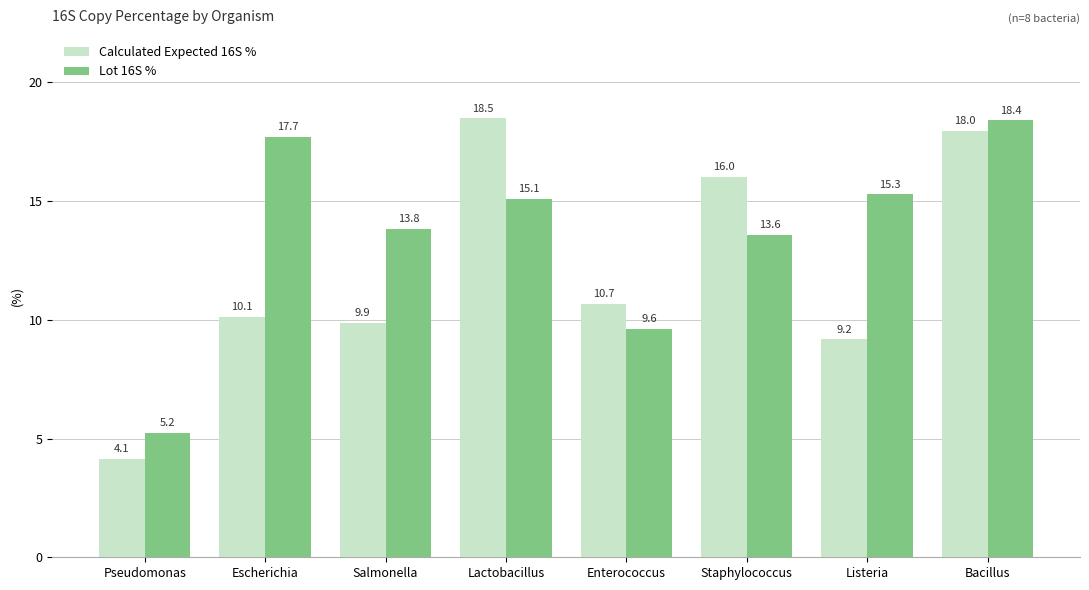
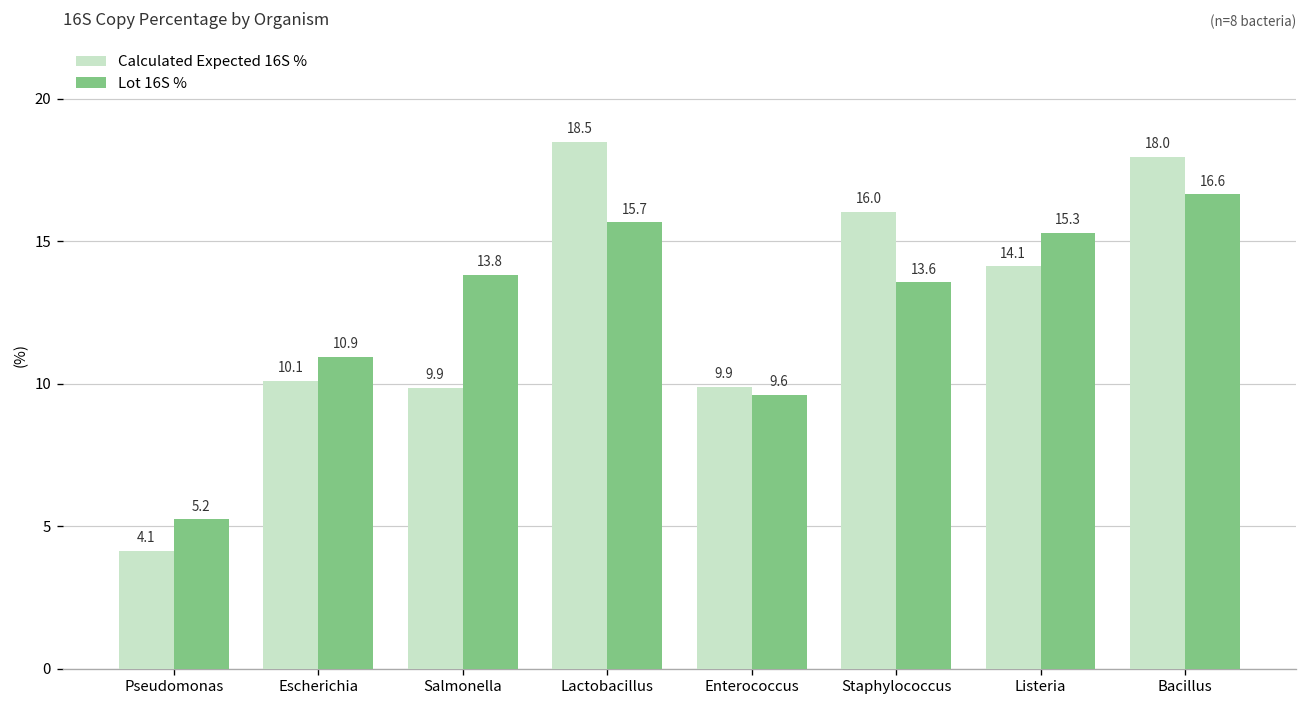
  {
    "Calculated Expected 16S %": {
      "Pseudomonas": 4.1,
      "Escherichia": 10.1,
      "Salmonella": 9.9,
      "Lactobacillus": 18.5,
-     "Enterococcus": 10.7,
+     "Enterococcus": 9.9,
      "Staphylococcus": 16.0,
-     "Listeria": 9.2,
+     "Listeria": 14.1,
      "Bacillus": 18.0
    },
    "Lot 16S %": {
      "Pseudomonas": 5.2,
-     "Escherichia": 17.7,
+     "Escherichia": 10.9,
      "Salmonella": 13.8,
-     "Lactobacillus": 15.1,
+     "Lactobacillus": 15.7,
      "Enterococcus": 9.6,
      "Staphylococcus": 13.6,
      "Listeria": 15.3,
-     "Bacillus": 18.4
+     "Bacillus": 16.6
    }
  }
